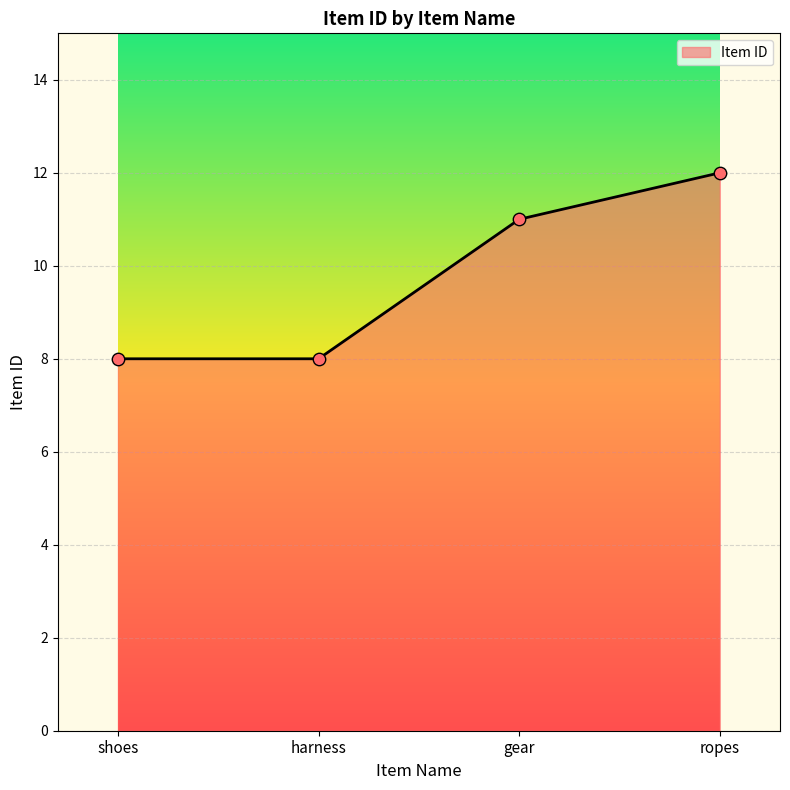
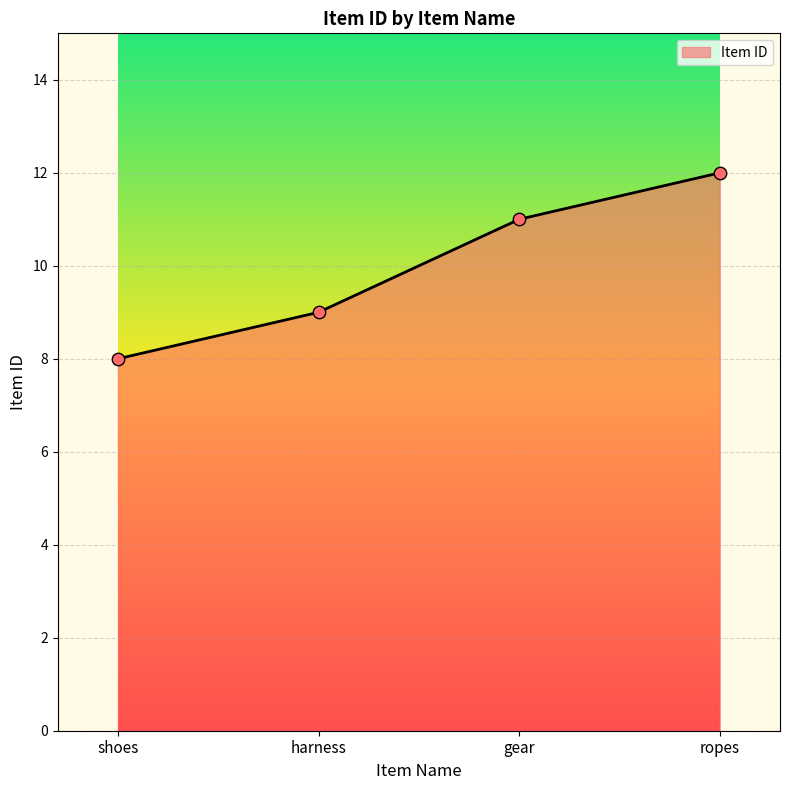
  {
    "shoes": 8,
-   "harness": 8,
+   "harness": 9,
    "gear": 11,
    "ropes": 12
  }
